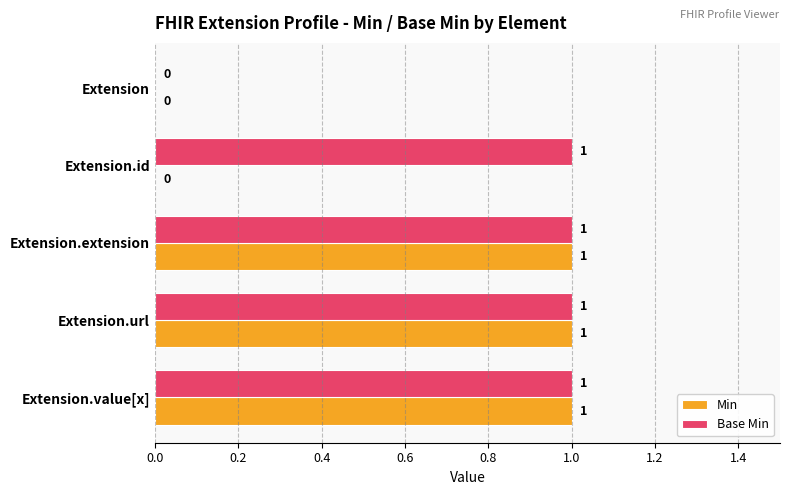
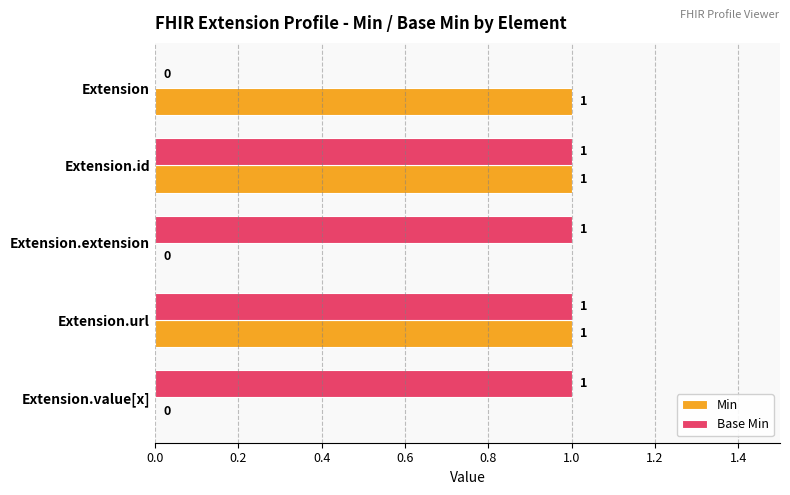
  {
    "Min": {
-     "Extension": 0,
-     "Extension.id": 0,
-     "Extension.extension": 1,
+     "Extension": 1,
+     "Extension.id": 1,
+     "Extension.extension": 0,
      "Extension.url": 1,
-     "Extension.value[x]": 1
+     "Extension.value[x]": 0
    },
    "Base Min": {
      "Extension": 0,
      "Extension.id": 1,
      "Extension.extension": 1,
      "Extension.url": 1,
      "Extension.value[x]": 1
    }
  }
